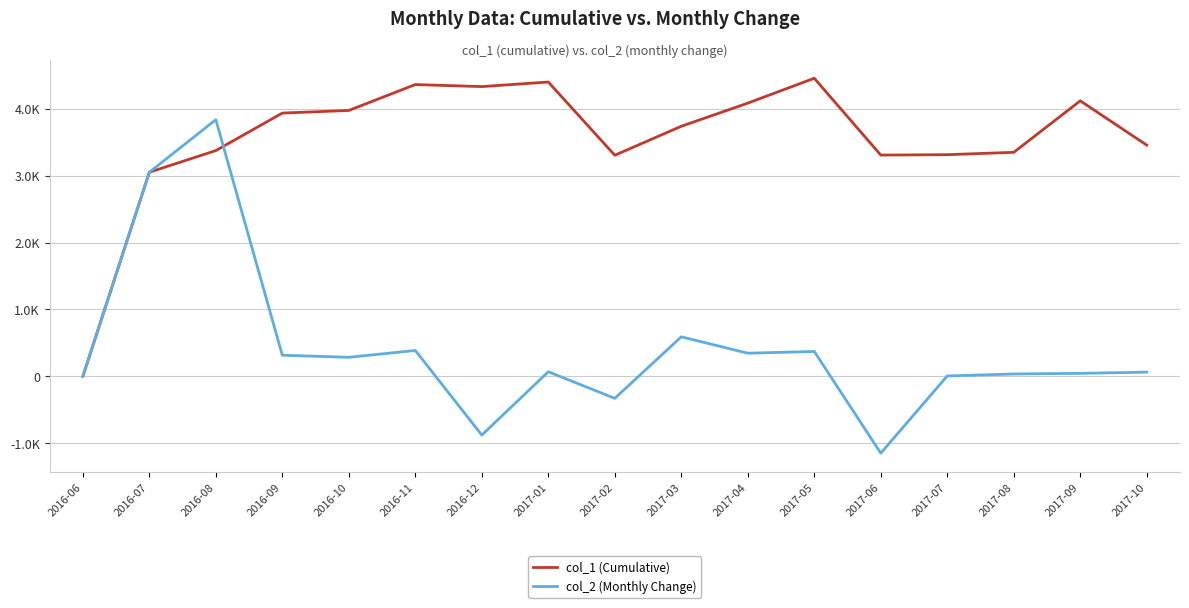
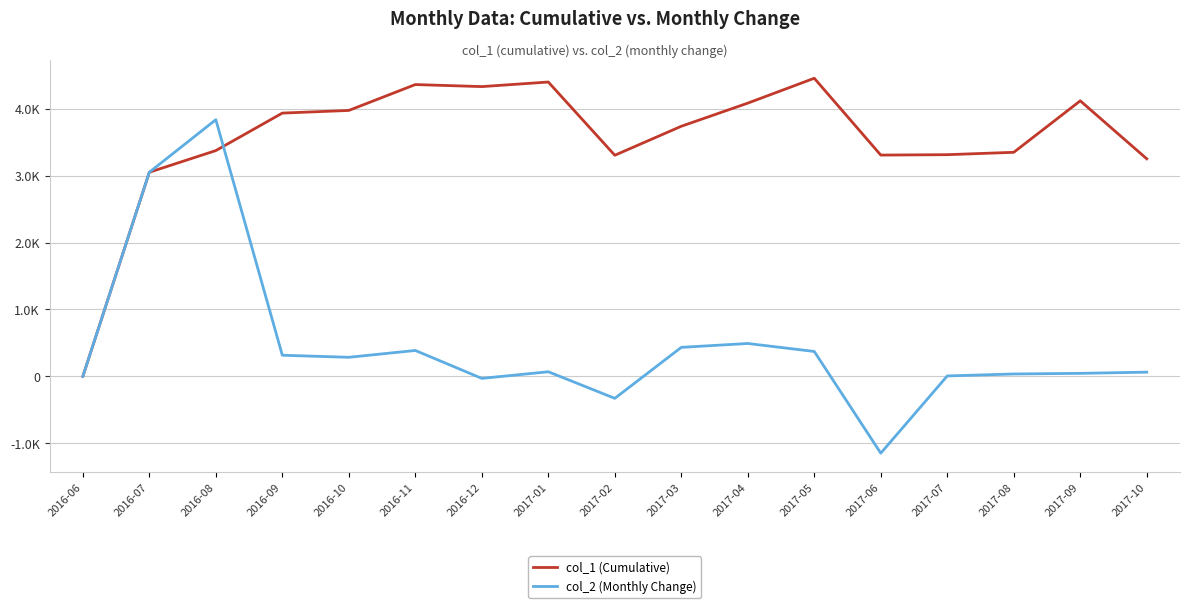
  {
    "col_1 (Cumulative)": {
      "2016-08": 3400,
      "2016-09": 3900,
      "2016-10": 4000,
      "2016-11": 4400,
      "2016-12": 4300,
      "2017-01": 4400,
      "2017-02": 3300,
      "2017-03": 3700,
      "2017-04": 4100,
      "2017-05": 4500,
      "2017-06": 3300,
      "2017-07": 3300,
      "2017-08": 3300,
      "2017-09": 4100,
-     "2017-10": 3500
+     "2017-10": 3300
    },
    "col_2 (Monthly Change)": {
      "2016-08": 3800,
      "2016-09": 300,
      "2016-10": 300,
      "2016-11": 400,
-     "2016-12": -900,
+     "2016-12": 0,
      "2017-01": 100,
      "2017-02": -300,
-     "2017-03": 600,
-     "2017-04": 300,
+     "2017-03": 400,
+     "2017-04": 500,
      "2017-05": 400,
      "2017-06": -1100,
      "2017-07": 0,
      "2017-08": 0,
      "2017-09": 0,
      "2017-10": 100
    }
  }
